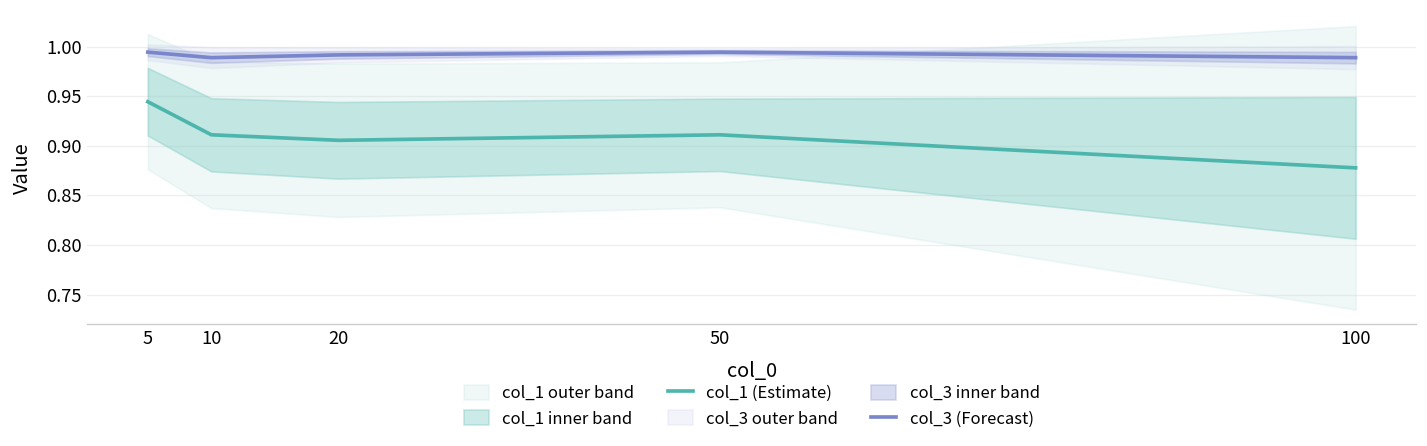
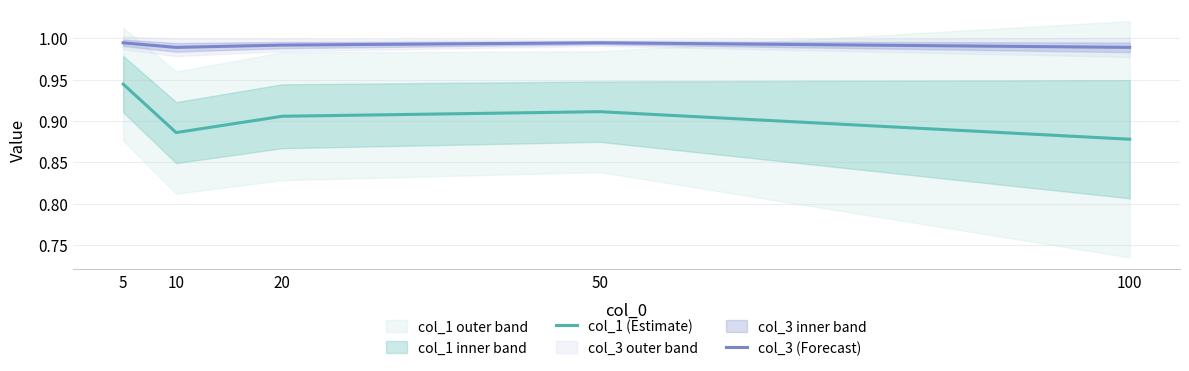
  {
    "col_1 (Estimate)": {
      "5": 0.94,
-     "10": 0.91,
+     "10": 0.89,
      "20": 0.91,
      "50": 0.91,
      "100": 0.88
    }
  }
